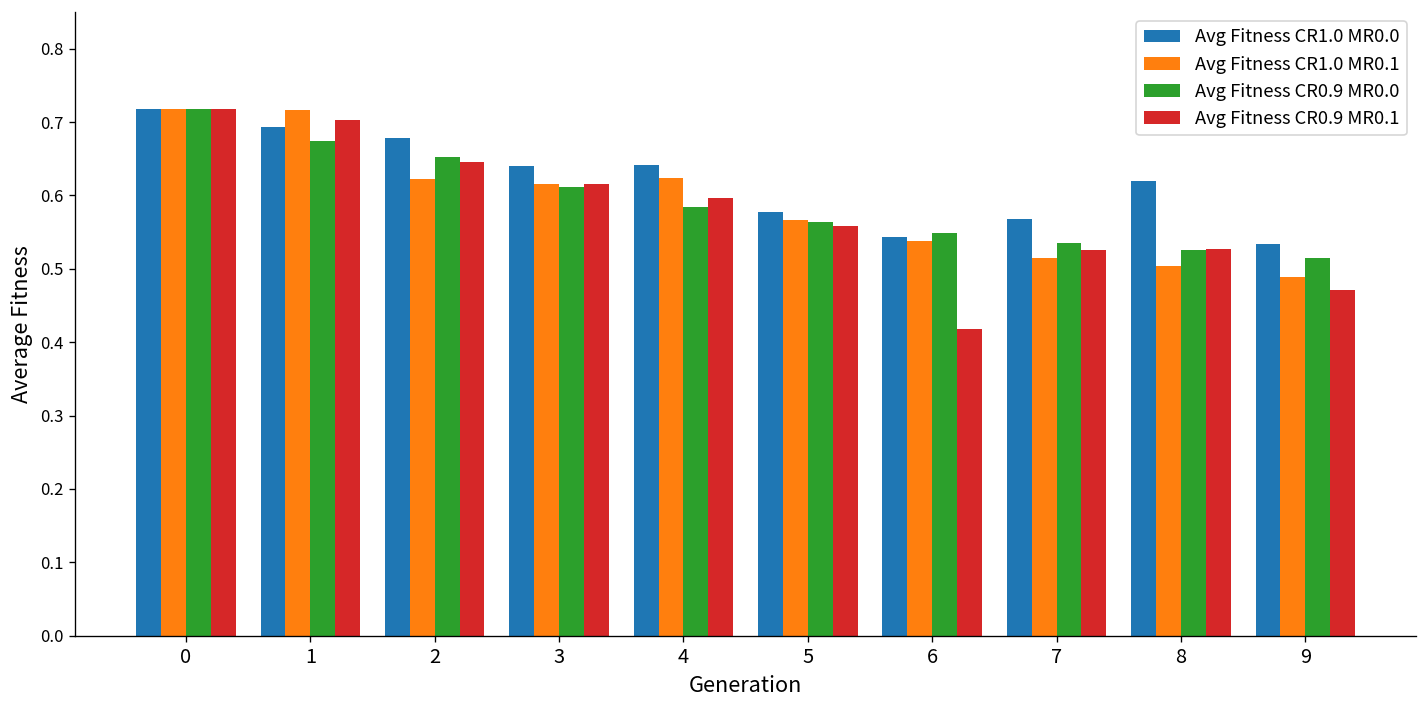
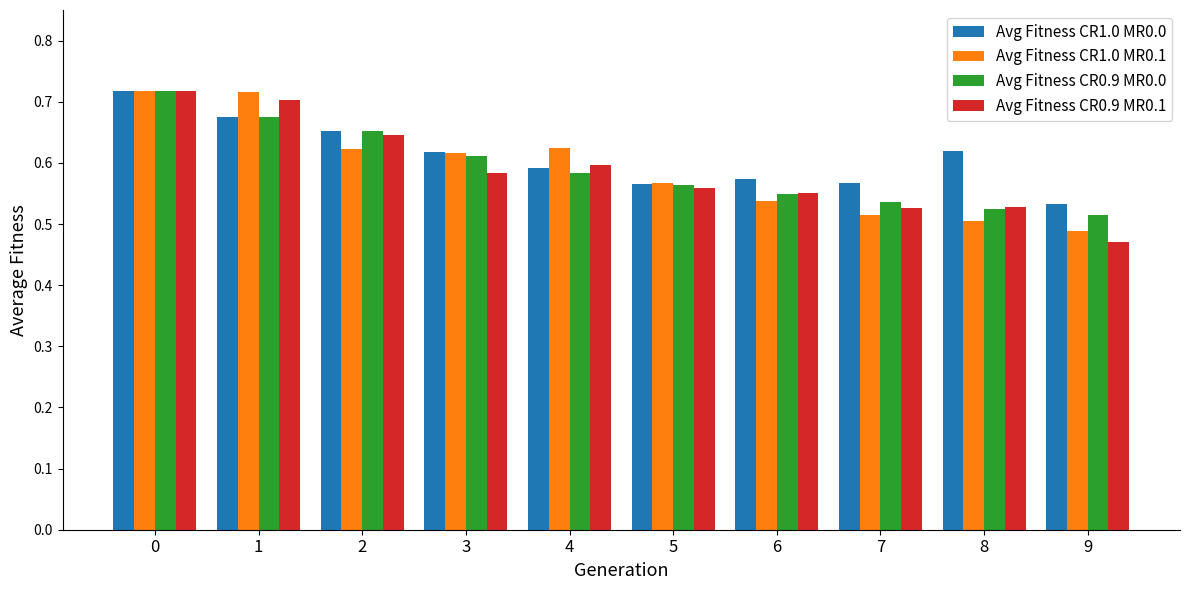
  {
    "Avg Fitness CR1.0 MR0.0": {
      "0": 0.72,
-     "1": 0.69,
-     "2": 0.68,
-     "3": 0.64,
-     "4": 0.64,
-     "5": 0.58,
-     "6": 0.54,
+     "1": 0.67,
+     "2": 0.65,
+     "3": 0.62,
+     "4": 0.59,
+     "5": 0.56,
+     "6": 0.57,
      "7": 0.57,
      "8": 0.62,
      "9": 0.53
    },
    "Avg Fitness CR1.0 MR0.1": {
      "0": 0.72,
      "1": 0.72,
      "2": 0.62,
      "3": 0.62,
      "4": 0.62,
      "5": 0.57,
      "6": 0.54,
      "7": 0.51,
      "8": 0.50,
      "9": 0.49
    },
    "Avg Fitness CR0.9 MR0.0": {
      "0": 0.72,
      "1": 0.67,
      "2": 0.65,
      "3": 0.61,
      "4": 0.58,
      "5": 0.56,
      "6": 0.55,
      "7": 0.54,
      "8": 0.53,
      "9": 0.51
    },
    "Avg Fitness CR0.9 MR0.1": {
      "0": 0.72,
      "1": 0.70,
      "2": 0.65,
-     "3": 0.62,
+     "3": 0.58,
      "4": 0.60,
      "5": 0.56,
-     "6": 0.42,
+     "6": 0.55,
      "7": 0.53,
      "8": 0.53,
      "9": 0.47
    }
  }
